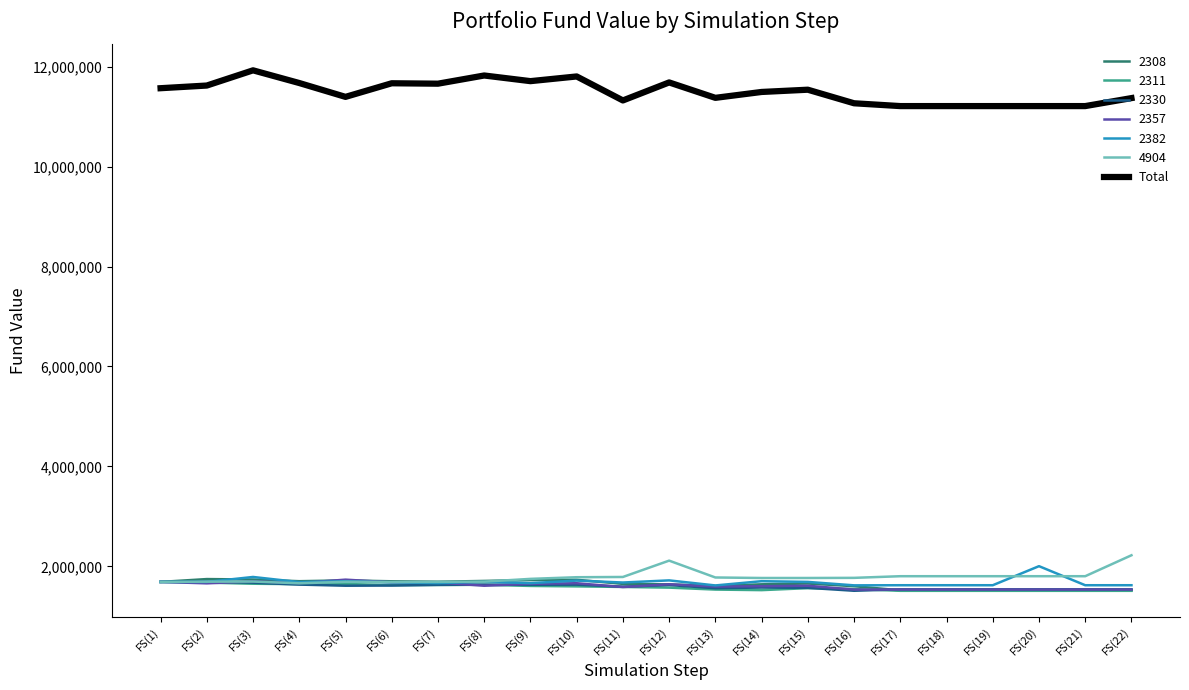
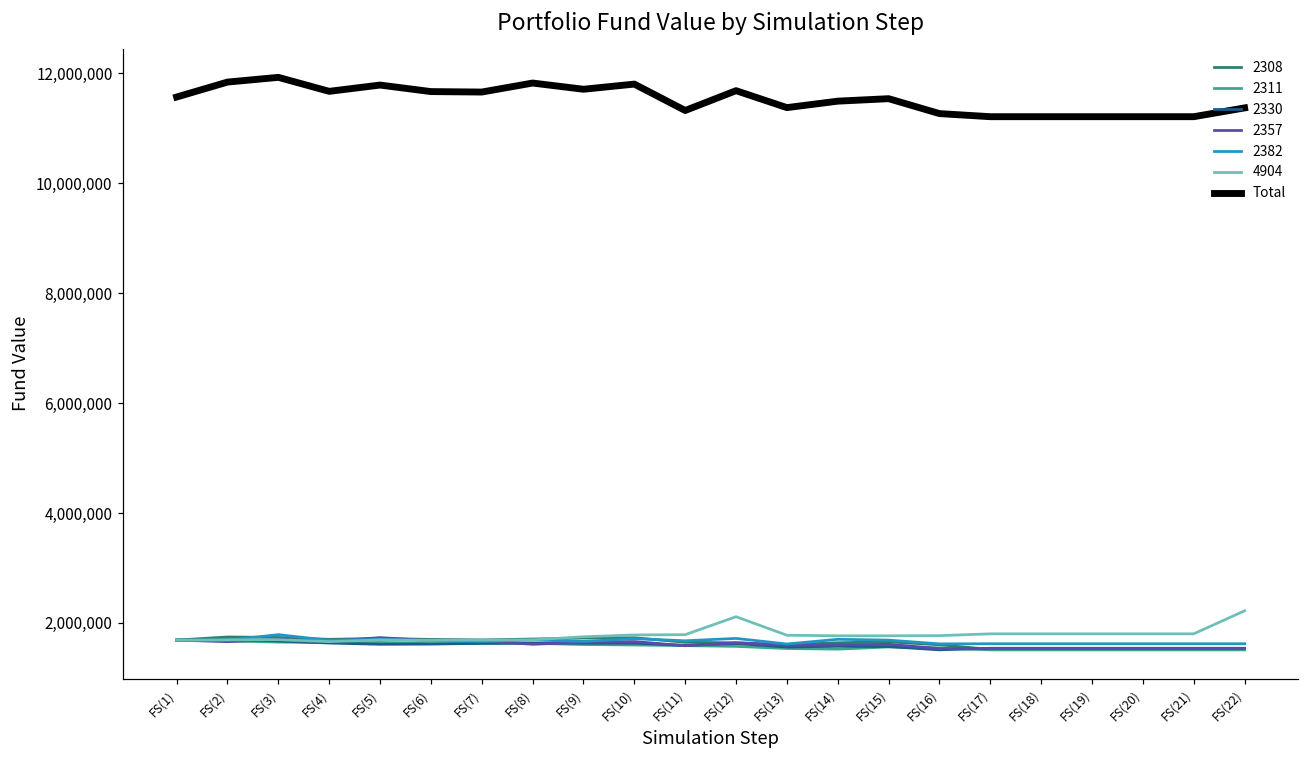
  {
    "2382": {
      "FS(12)": "1,700,000",
      "FS(14)": "1,700,000",
      "FS(17)": "1,600,000",
      "FS(18)": "1,600,000",
      "FS(19)": "1,600,000",
-     "FS(20)": "2,000,000",
+     "FS(20)": "1,600,000",
      "FS(21)": "1,600,000",
      "FS(22)": "1,600,000"
    },
    "4904": {
      "FS(10)": "1,800,000",
      "FS(11)": "1,800,000",
      "FS(12)": "2,100,000",
      "FS(13)": "1,800,000",
      "FS(14)": "1,800,000",
      "FS(15)": "1,800,000",
      "FS(16)": "1,800,000",
      "FS(17)": "1,800,000",
      "FS(18)": "1,800,000",
      "FS(19)": "1,800,000",
      "FS(20)": "1,800,000",
      "FS(21)": "1,800,000",
      "FS(22)": "2,200,000"
    },
    "Total": {
      "FS(1)": "11,600,000",
-     "FS(2)": "11,600,000",
+     "FS(2)": "11,800,000",
      "FS(3)": "11,900,000",
      "FS(4)": "11,700,000",
-     "FS(5)": "11,400,000",
+     "FS(5)": "11,800,000",
      "FS(6)": "11,700,000",
      "FS(7)": "11,700,000",
      "FS(8)": "11,800,000",
      "FS(9)": "11,700,000",
      "FS(10)": "11,800,000",
      "FS(11)": "11,300,000",
      "FS(12)": "11,700,000",
      "FS(13)": "11,400,000",
      "FS(14)": "11,500,000",
      "FS(15)": "11,500,000",
      "FS(16)": "11,300,000",
      "FS(17)": "11,200,000",
      "FS(18)": "11,200,000",
      "FS(19)": "11,200,000",
      "FS(20)": "11,200,000",
      "FS(21)": "11,200,000",
      "FS(22)": "11,400,000"
    }
  }
